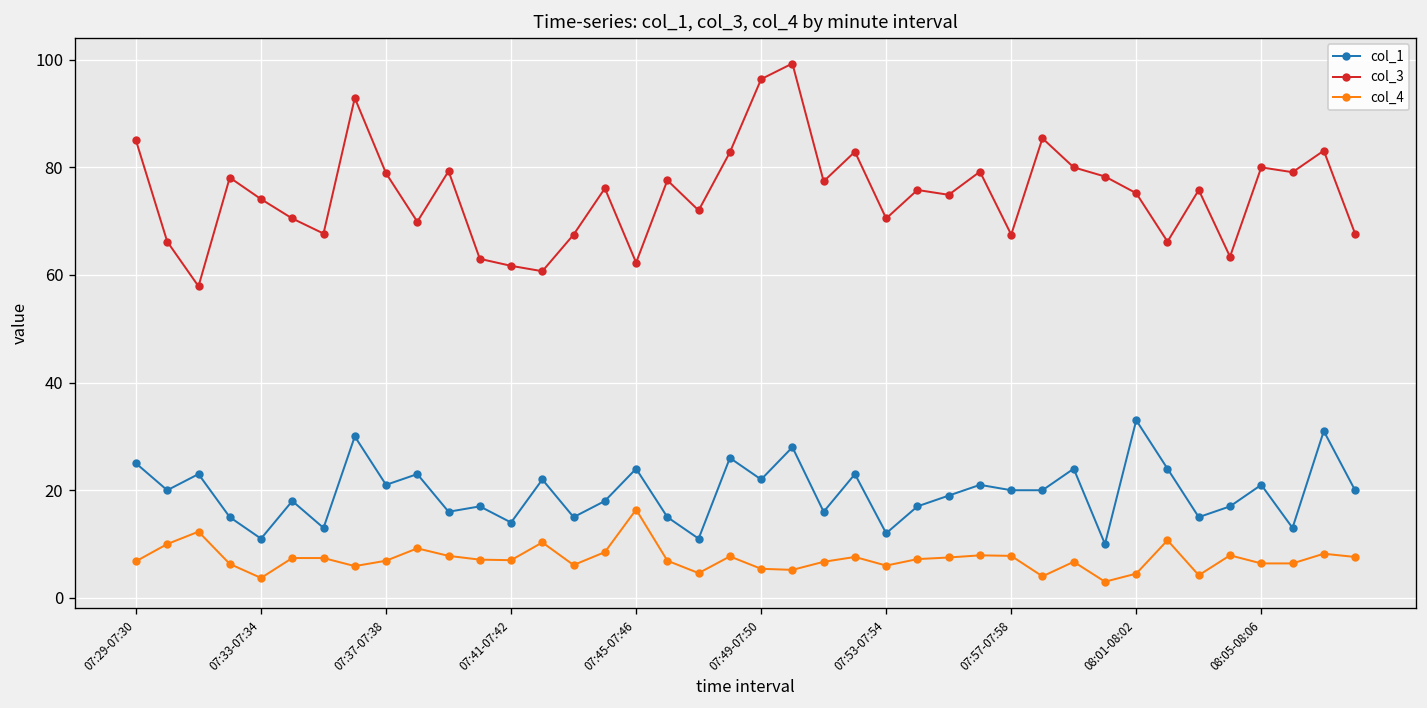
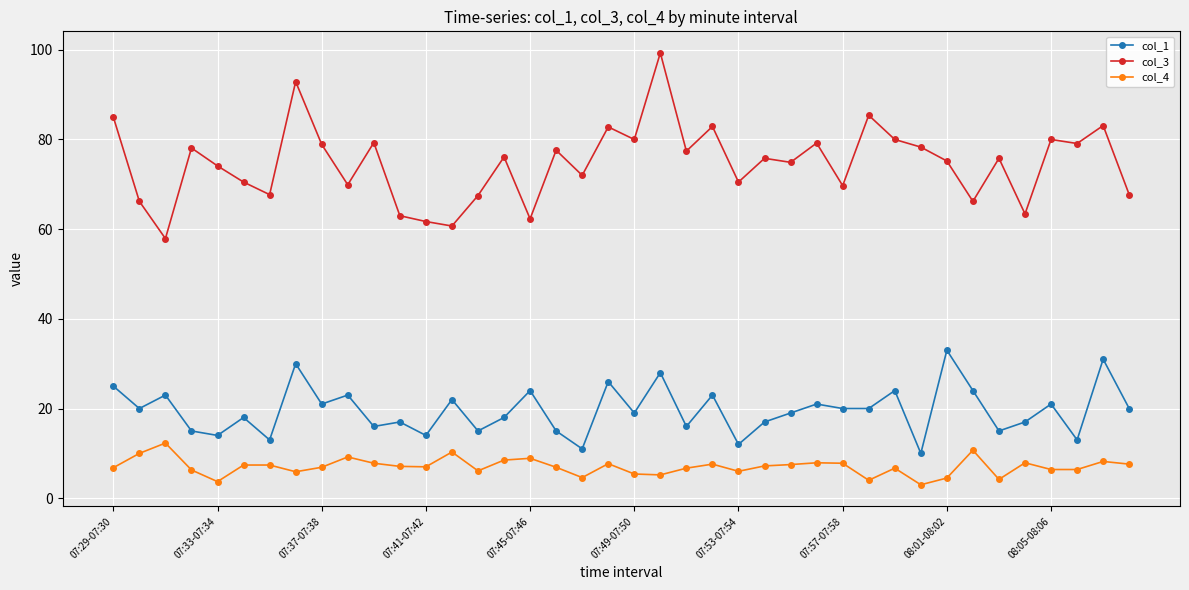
  {
    "col_1": {
      "07:29-07:30": 25,
-     "07:33-07:34": 11,
+     "07:33-07:34": 14,
      "07:37-07:38": 21,
      "07:41-07:42": 14,
      "07:45-07:46": 24,
-     "07:49-07:50": 22,
+     "07:49-07:50": 19,
      "07:53-07:54": 12,
      "07:57-07:58": 20,
      "08:01-08:02": 33,
      "08:05-08:06": 21
    },
    "col_3": {
      "07:29-07:30": 85,
      "07:33-07:34": 74,
      "07:37-07:38": 79,
      "07:41-07:42": 62,
      "07:45-07:46": 62,
-     "07:49-07:50": 96,
+     "07:49-07:50": 80,
      "07:53-07:54": 71,
-     "07:57-07:58": 68,
+     "07:57-07:58": 70,
      "08:01-08:02": 75,
      "08:05-08:06": 80
    },
    "col_4": {
      "07:29-07:30": 7,
      "07:33-07:34": 4,
      "07:37-07:38": 7,
      "07:41-07:42": 7,
-     "07:45-07:46": 16,
+     "07:45-07:46": 9,
      "07:49-07:50": 5,
      "07:53-07:54": 6,
      "07:57-07:58": 8,
      "08:01-08:02": 5,
      "08:05-08:06": 6
    }
  }
